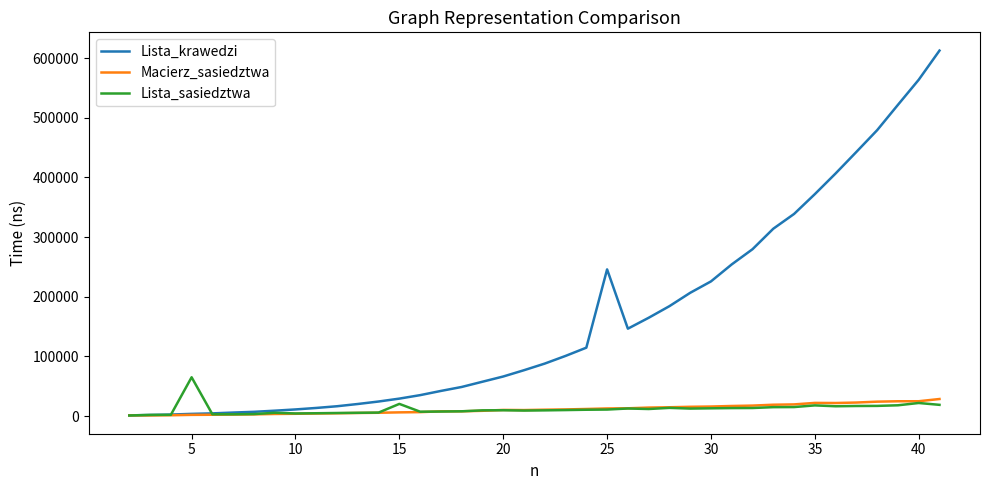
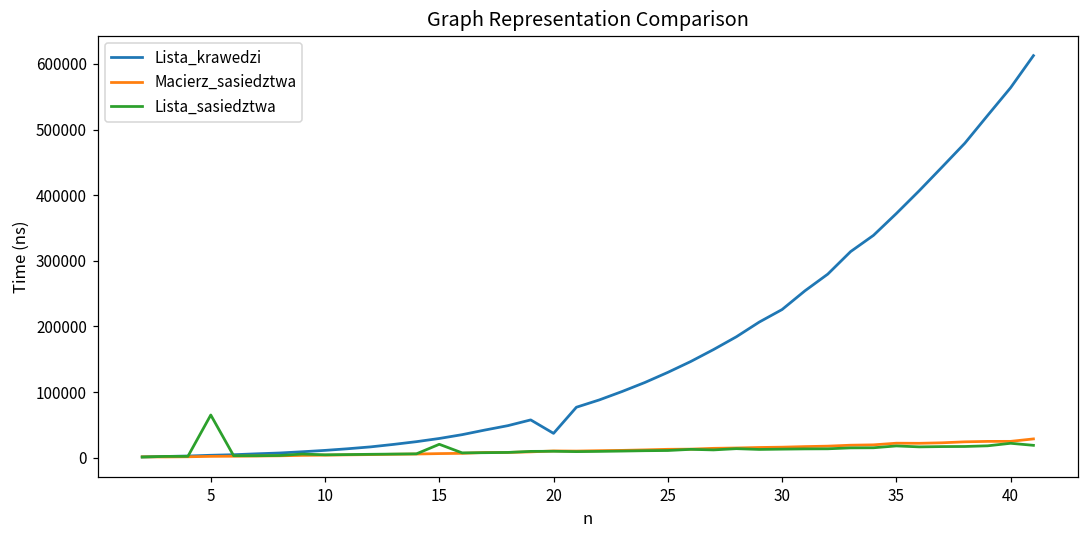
  {
    "Lista_krawedzi": {
      "10": 10000,
      "15": 30000,
-     "20": 70000,
-     "25": 250000,
+     "20": 40000,
+     "25": 130000,
      "30": 230000,
      "35": 370000,
      "40": 560000
    },
    "Macierz_sasiedztwa": {
      "15": 10000
    },
    "Lista_sasiedztwa": {
      "5": 70000,
      "15": 20000
    }
  }
